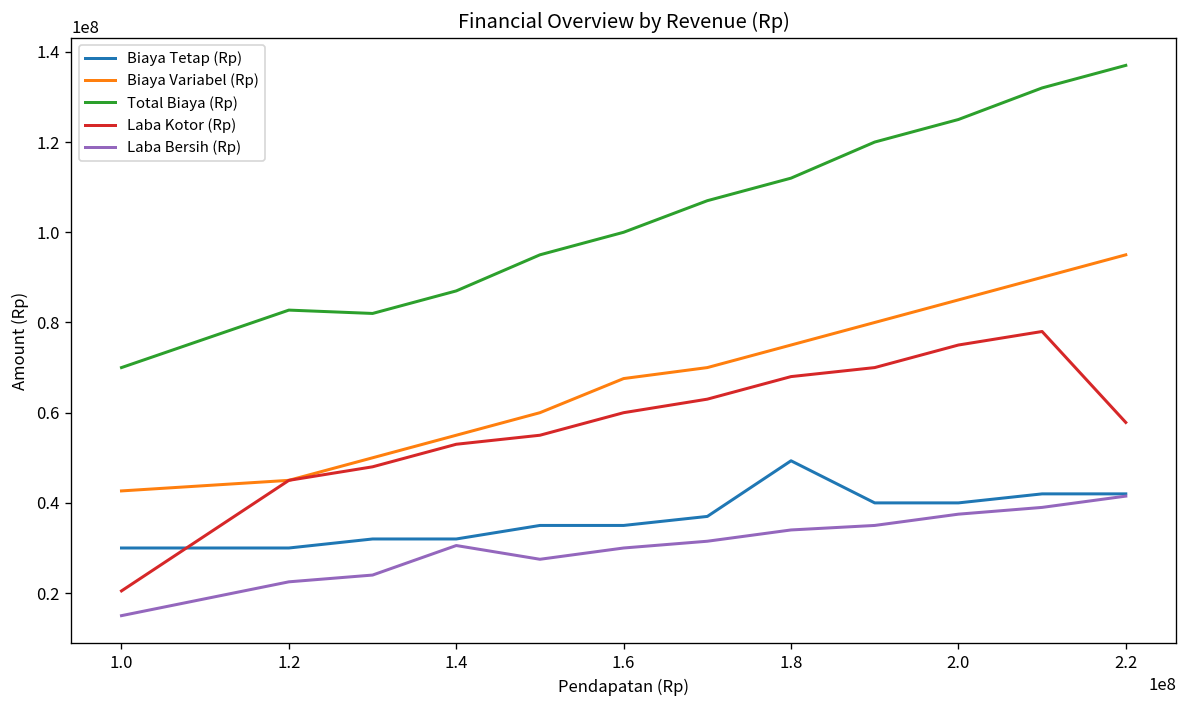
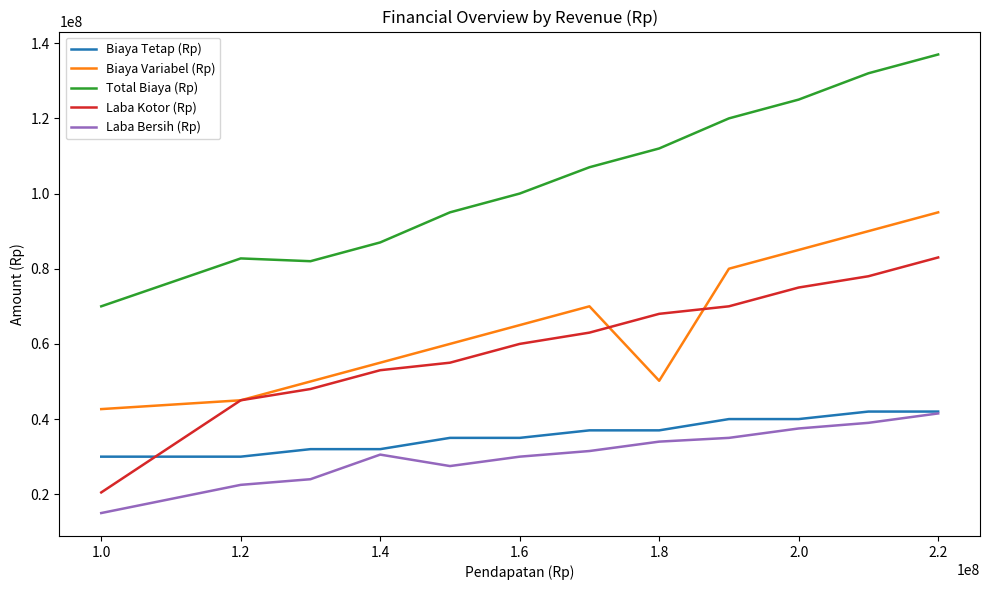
  {
    "Biaya Tetap (Rp)": {
      "1.0": 30000000,
      "1.2": 30000000,
      "1.4": 32000000,
      "1.6": 35000000,
-     "1.8": 49000000,
+     "1.8": 37000000,
      "2.0": 40000000
    },
    "Biaya Variabel (Rp)": {
      "1.0": 43000000,
      "1.4": 55000000,
-     "1.6": 68000000,
-     "1.8": 75000000,
+     "1.6": 65000000,
+     "1.8": 50000000,
      "2.0": 85000000,
      "2.2": 95000000
    },
    "Total Biaya (Rp)": {
      "1.0": 70000000,
      "1.2": 83000000,
      "1.4": 87000000,
      "1.6": 100000000,
      "1.8": 112000000,
      "2.0": 125000000,
      "2.2": 137000000
    },
    "Laba Kotor (Rp)": {
      "1.0": 20000000,
      "1.4": 53000000,
      "1.6": 60000000,
      "1.8": 68000000,
      "2.0": 75000000,
-     "2.2": 58000000
+     "2.2": 83000000
    },
    "Laba Bersih (Rp)": {
      "1.0": 15000000,
      "1.2": 23000000,
      "1.4": 31000000,
      "1.6": 30000000,
      "1.8": 34000000,
      "2.0": 38000000
    }
  }
